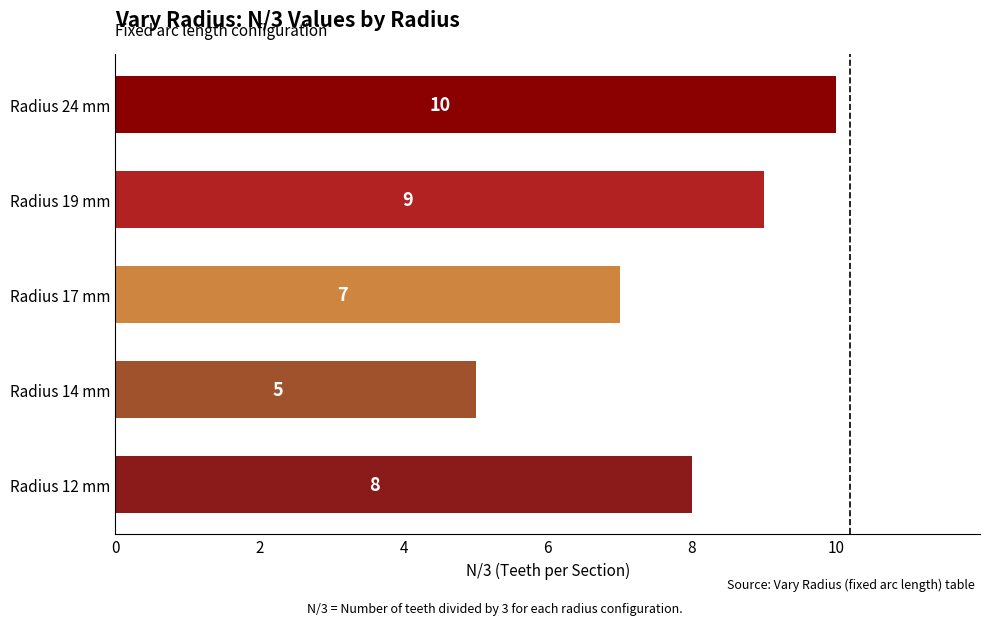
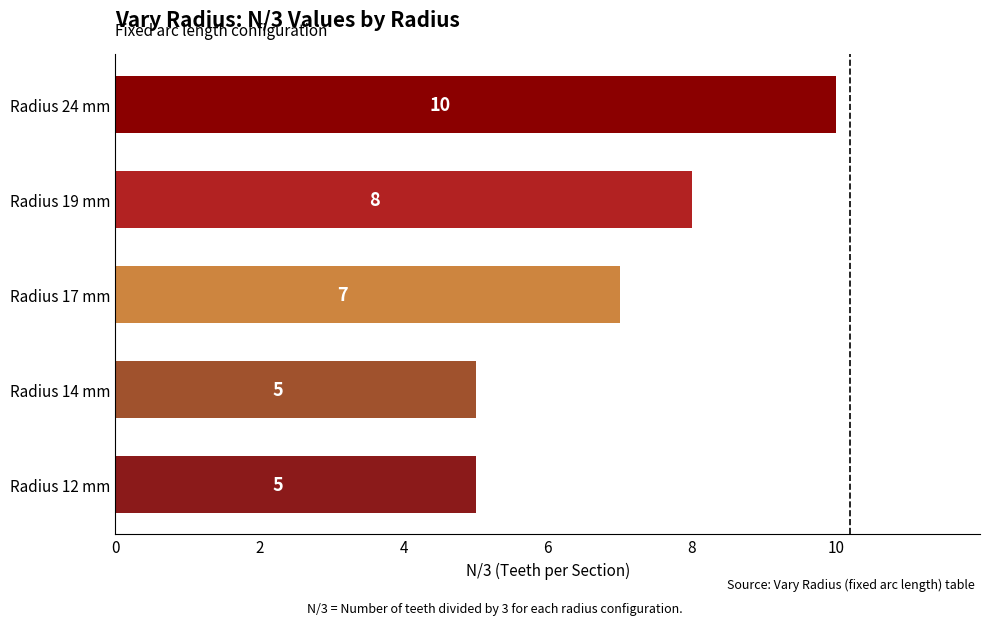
  {
    "Radius 24 mm": 10,
-   "Radius 19 mm": 9,
+   "Radius 19 mm": 8,
    "Radius 17 mm": 7,
    "Radius 14 mm": 5,
-   "Radius 12 mm": 8
+   "Radius 12 mm": 5
  }
